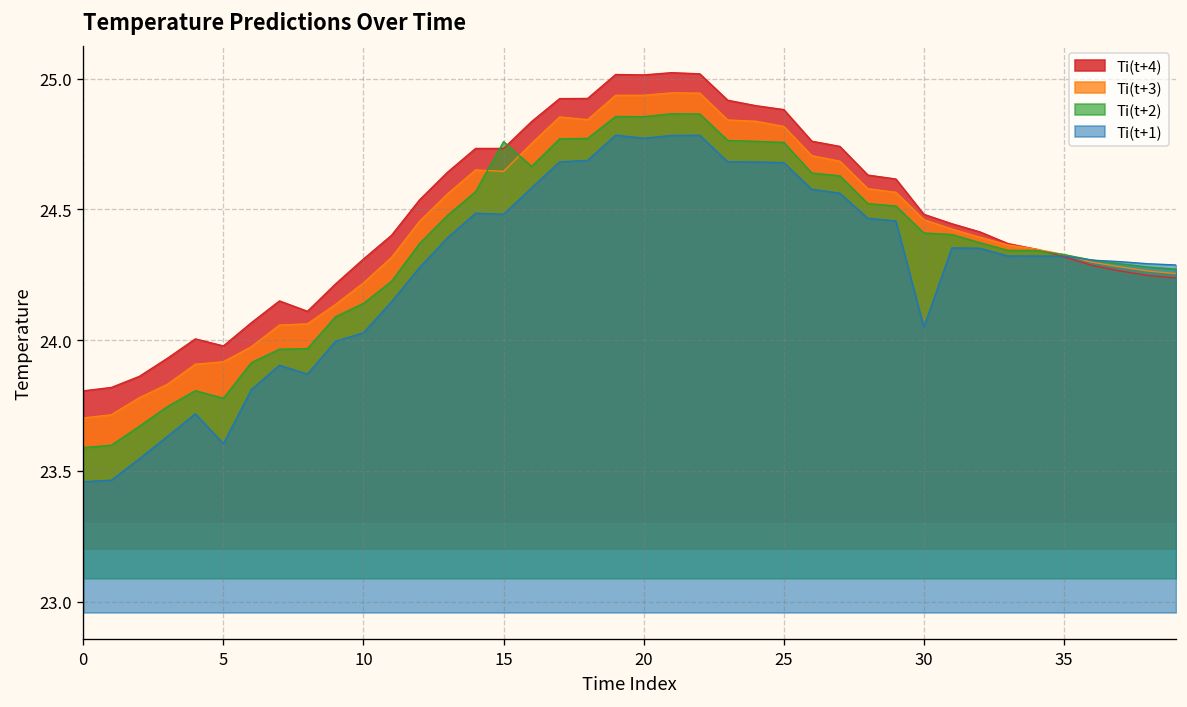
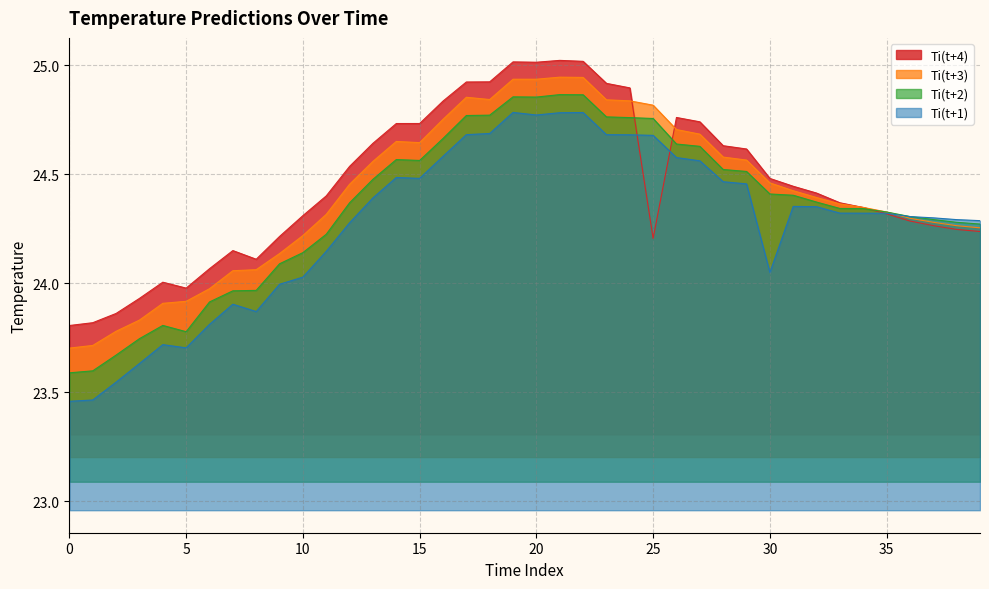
  {
    "Ti(t+4)": {
      "0": 23.81,
      "5": 23.98,
      "10": 24.31,
      "15": 24.73,
      "20": 25.01,
-     "25": 24.88,
+     "25": 24.21,
      "30": 24.48
    },
    "Ti(t+3)": {
      "0": 23.70,
      "5": 23.92,
      "10": 24.22,
      "15": 24.65,
      "20": 24.94,
      "25": 24.82,
      "30": 24.46
    },
    "Ti(t+2)": {
      "0": 23.59,
      "5": 23.78,
      "10": 24.14,
-     "15": 24.76,
+     "15": 24.56,
      "20": 24.85,
      "25": 24.76,
      "30": 24.41
    },
    "Ti(t+1)": {
      "0": 23.46,
-     "5": 23.60,
+     "5": 23.70,
      "10": 24.03,
      "15": 24.48,
      "20": 24.77,
      "25": 24.68,
      "30": 24.05
    }
  }
